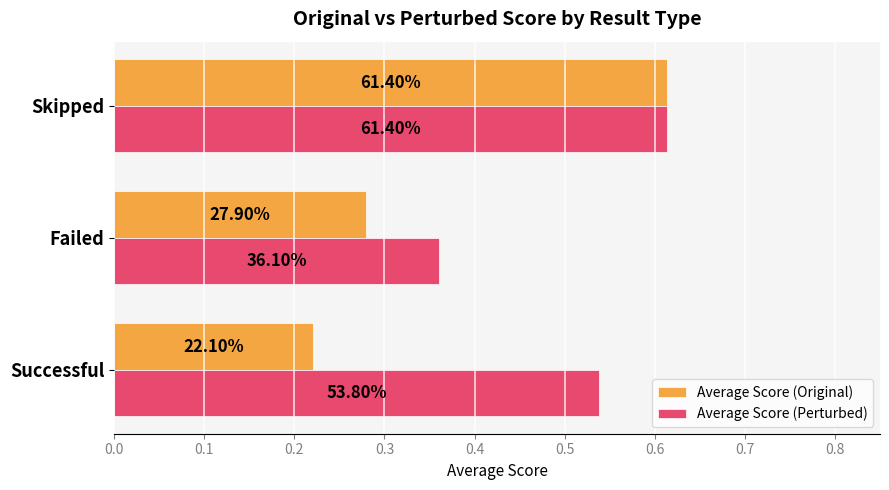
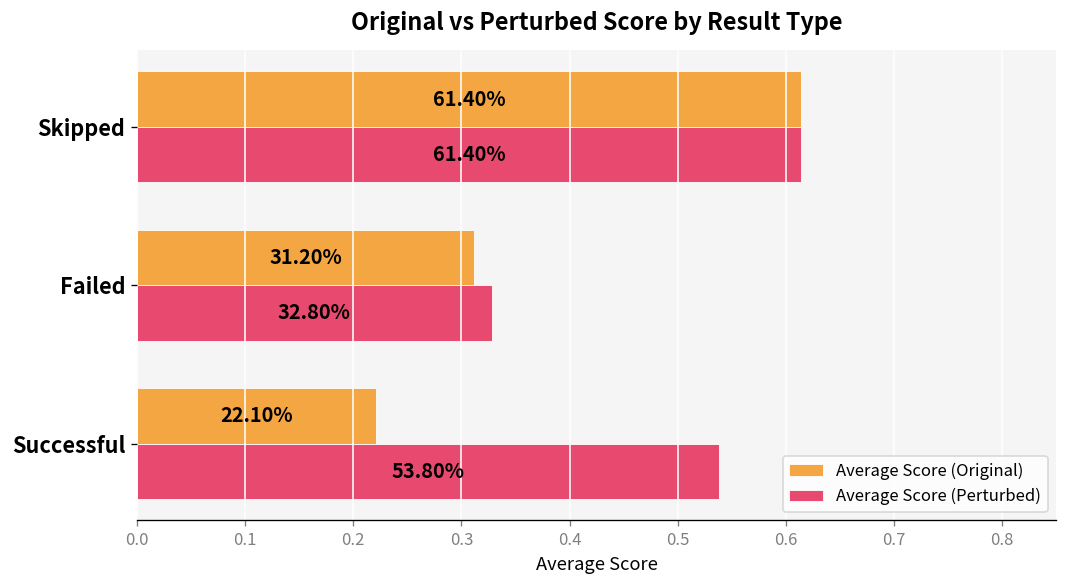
  {
    "Average Score (Original)": {
      "Skipped": "61.40%",
-     "Failed": "27.90%",
+     "Failed": "31.20%",
      "Successful": "22.10%"
    },
    "Average Score (Perturbed)": {
      "Skipped": "61.40%",
-     "Failed": "36.10%",
+     "Failed": "32.80%",
      "Successful": "53.80%"
    }
  }
